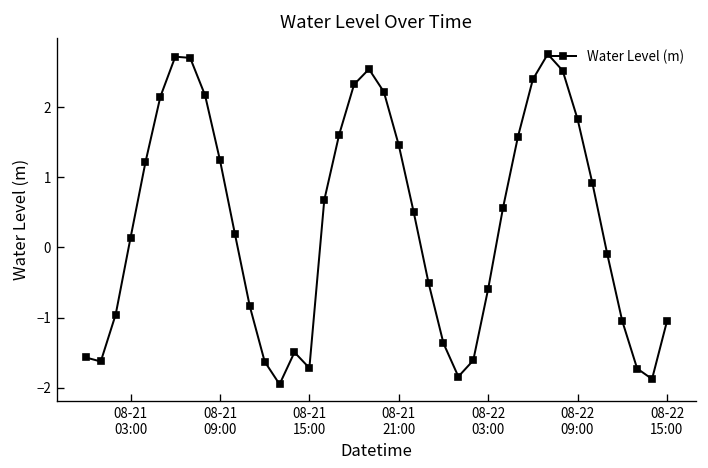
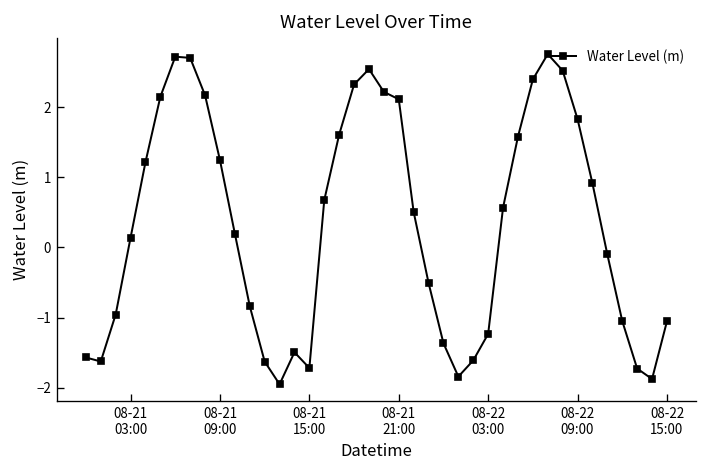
  {
    "08-21 03:00": 0.1,
    "08-21 09:00": 1.2,
    "08-21 15:00": -1.7,
-   "08-21 21:00": 1.5,
-   "08-22 03:00": -0.6,
+   "08-21 21:00": 2.1,
+   "08-22 03:00": -1.2,
    "08-22 09:00": 1.8,
    "08-22 15:00": -1.1
  }
